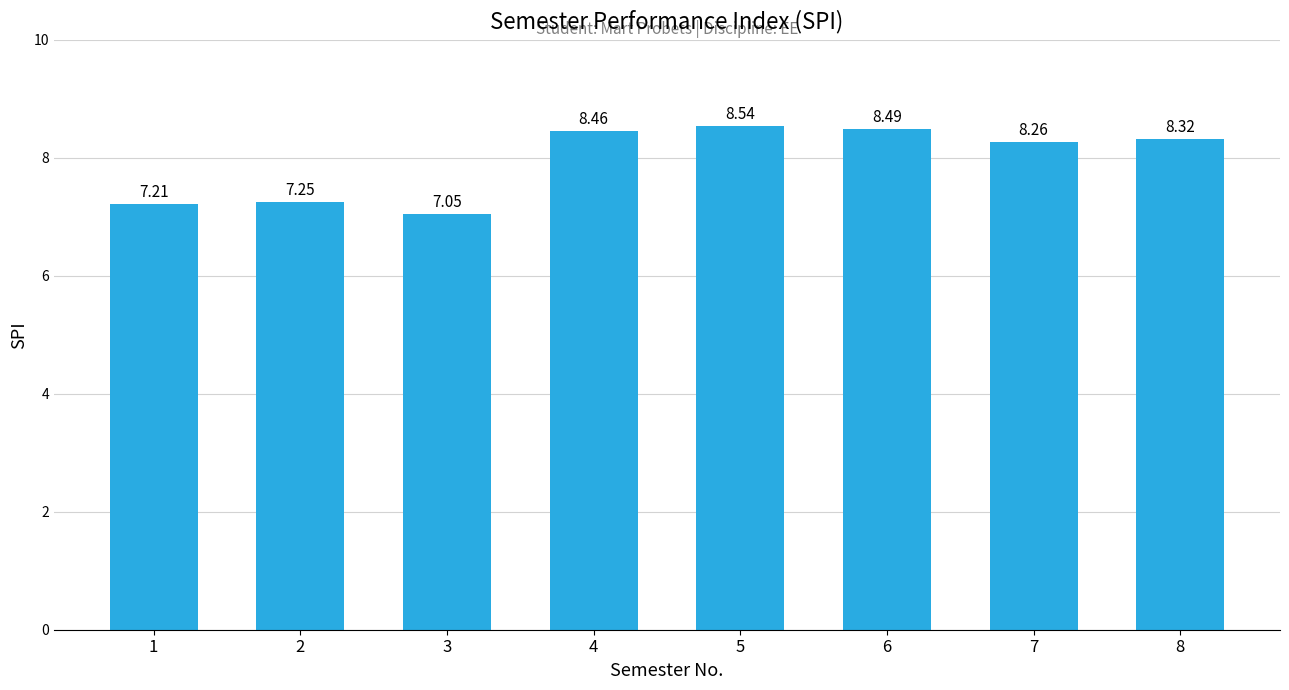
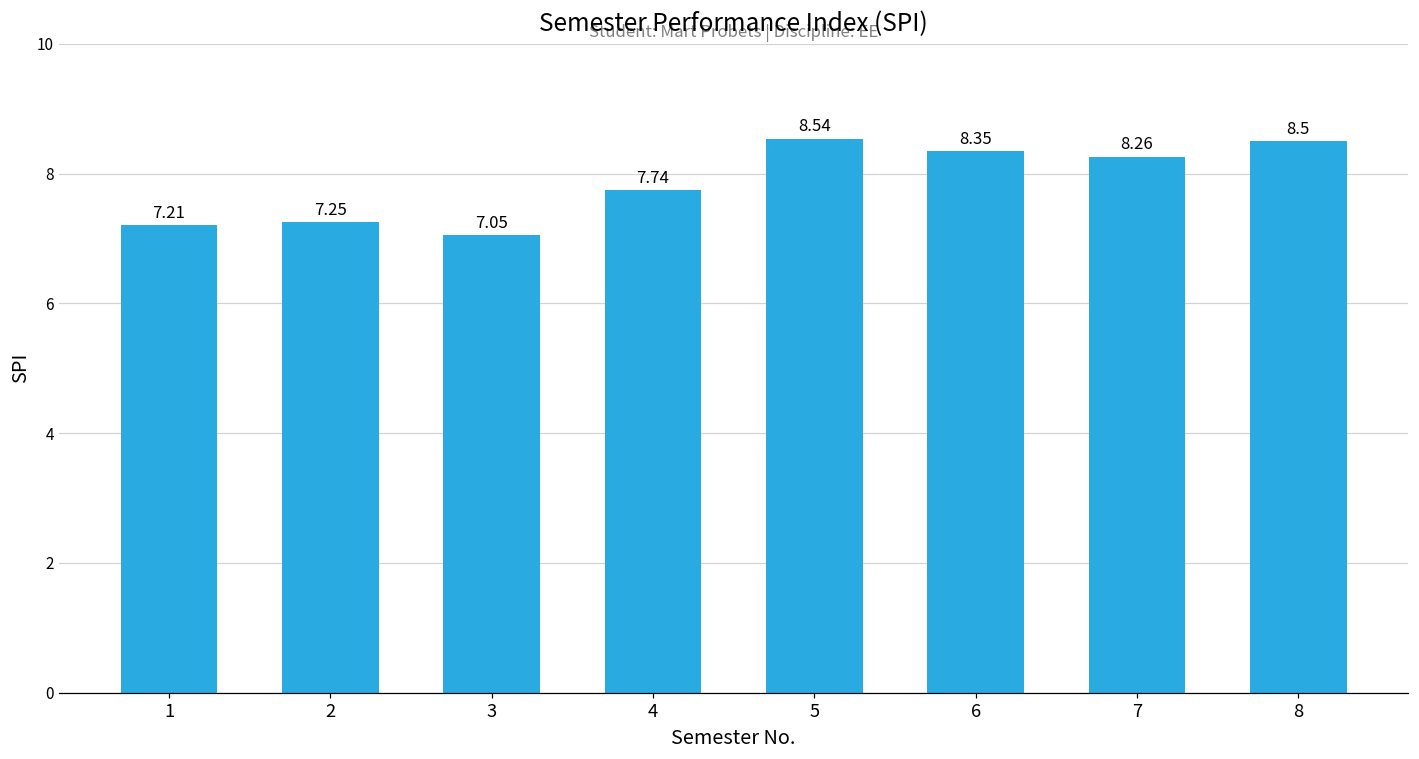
  {
    "1": 7.21,
    "2": 7.25,
    "3": 7.05,
-   "4": 8.46,
+   "4": 7.74,
    "5": 8.54,
-   "6": 8.49,
+   "6": 8.35,
    "7": 8.26,
-   "8": 8.32
+   "8": 8.5
  }
